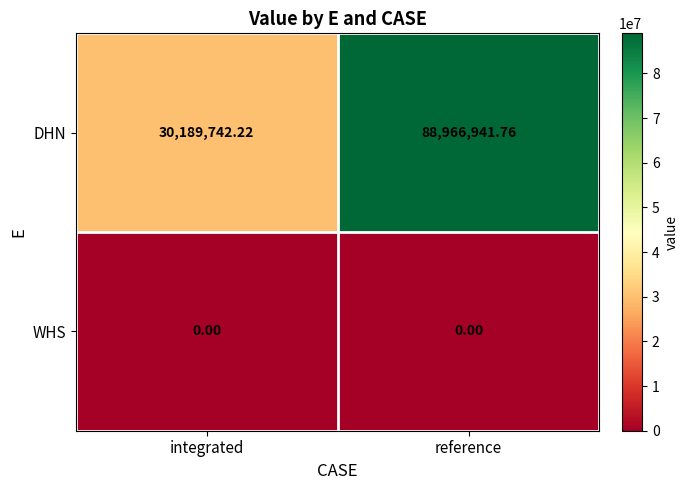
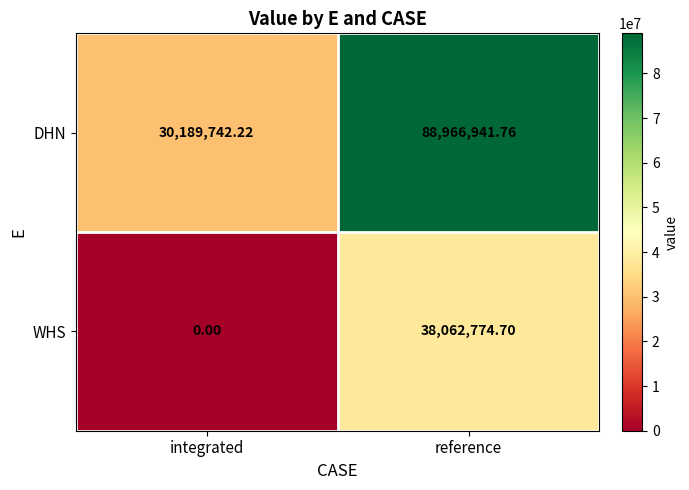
  {
    "DHN": {
      "integrated": "30,189,742.22",
      "reference": "88,966,941.76"
    },
    "WHS": {
      "integrated": "0.00",
-     "reference": "0.00"
+     "reference": "38,062,774.70"
    }
  }
